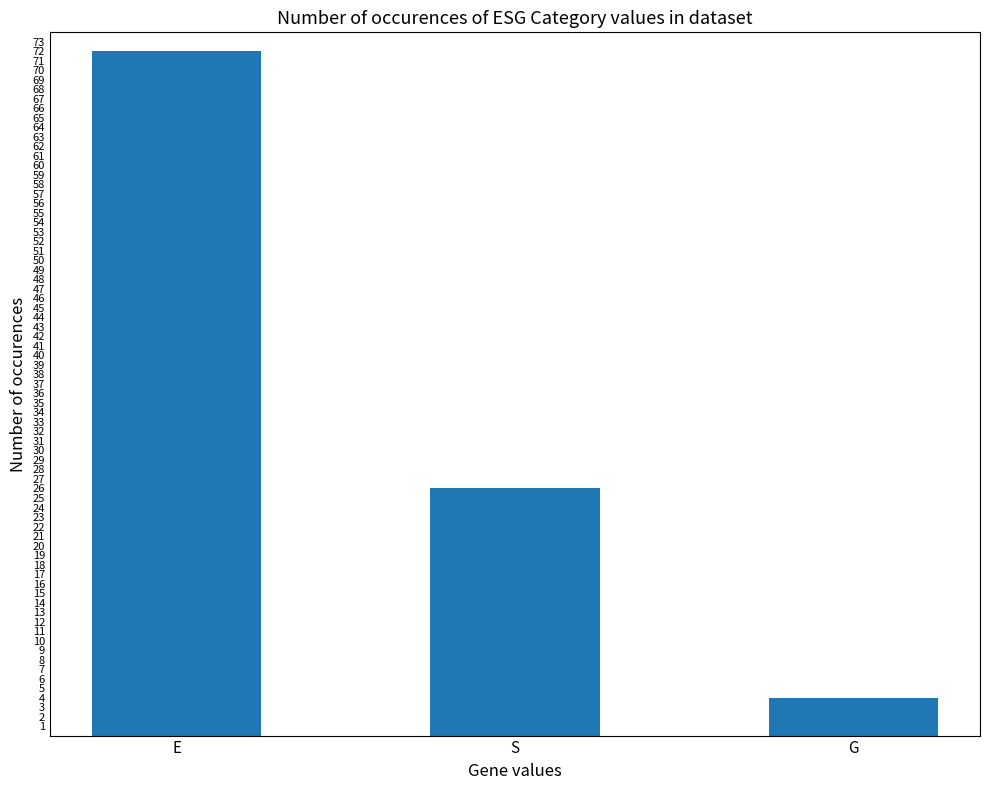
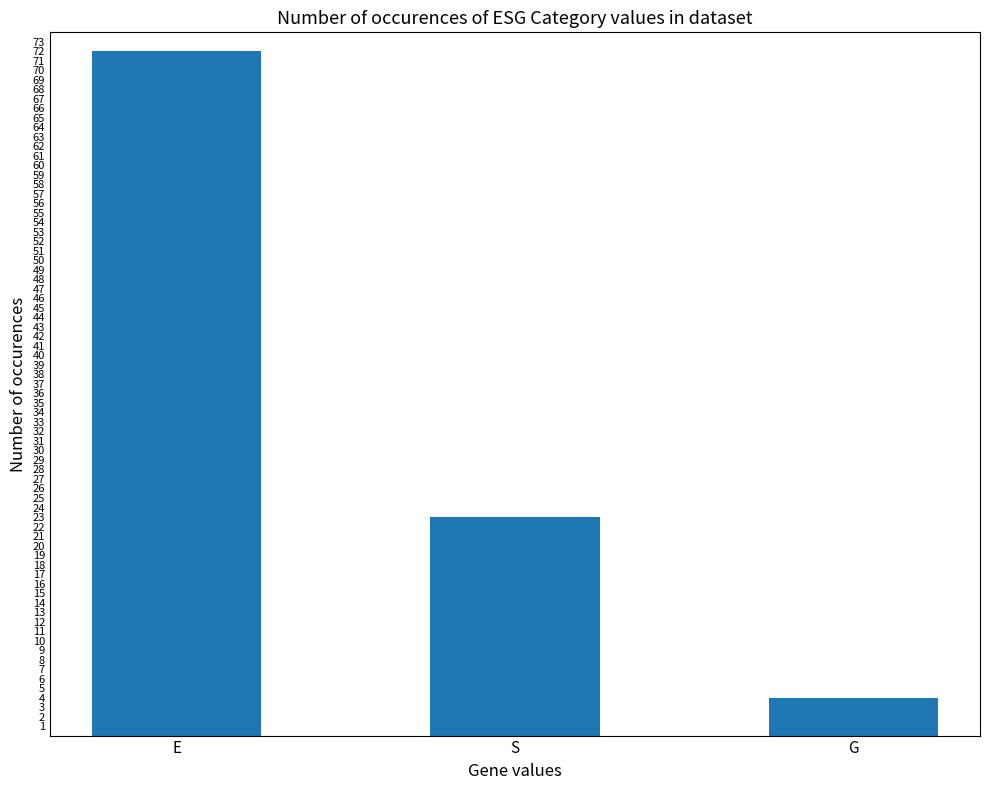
  {
    "E": 72,
-   "S": 26,
+   "S": 23,
    "G": 4
  }
